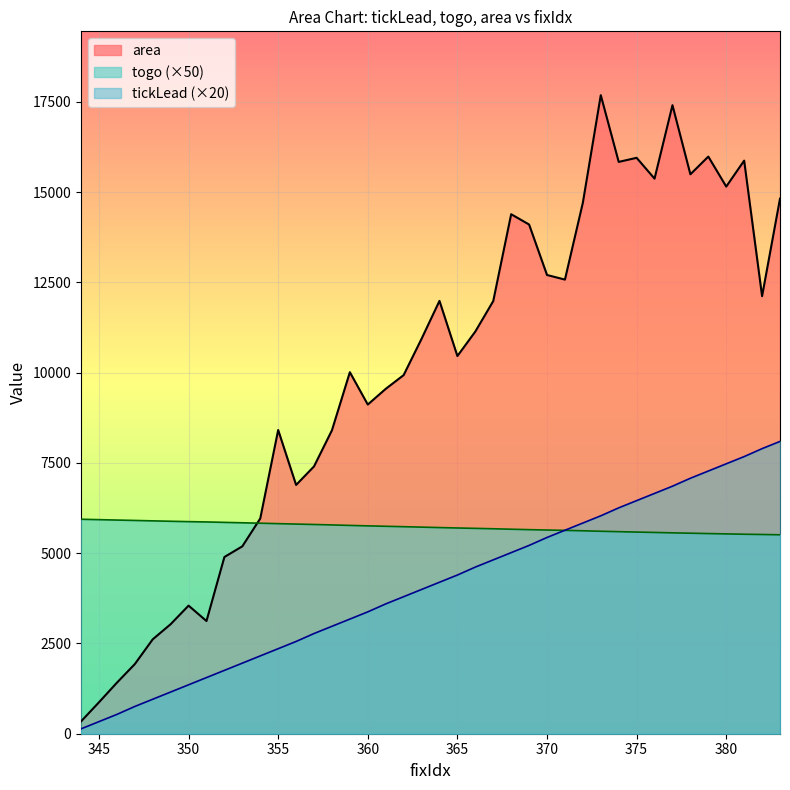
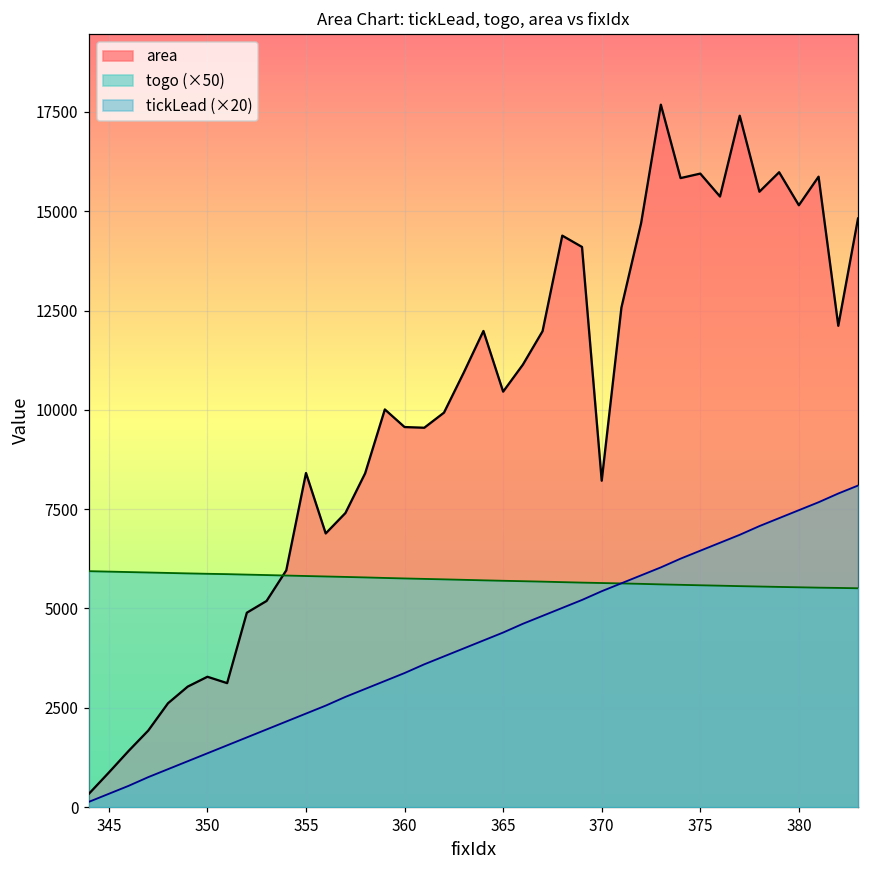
  {
    "area": {
      "345": 900,
-     "350": 3500,
+     "350": 3300,
      "355": 8400,
-     "360": 9100,
+     "360": 9600,
      "365": 10500,
-     "370": 12700,
+     "370": 8200,
      "375": 15900,
      "380": 15200
    }
  }
